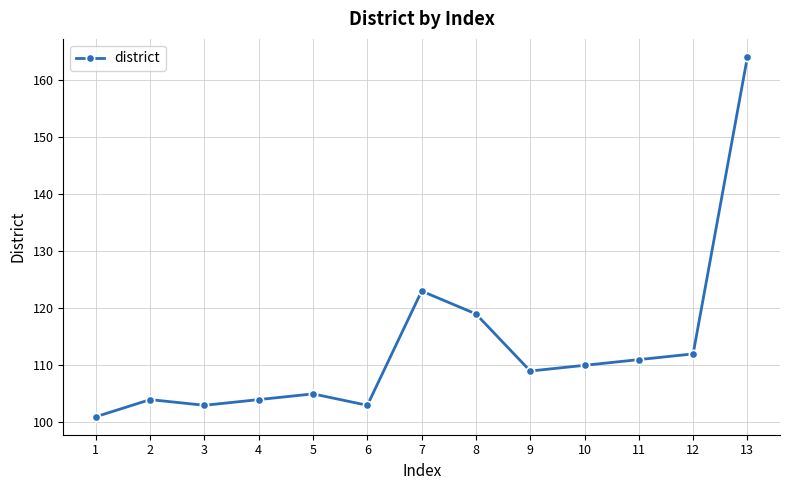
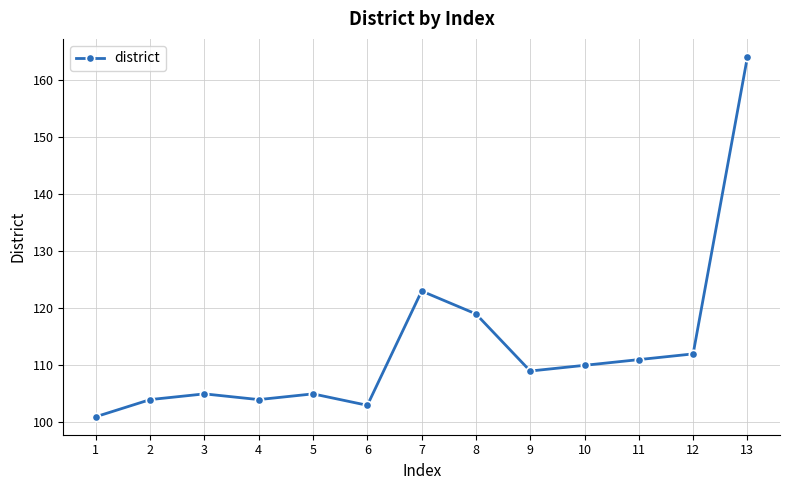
  {
    "1": 101,
    "2": 104,
-   "3": 103,
+   "3": 105,
    "4": 104,
    "5": 105,
    "6": 103,
    "7": 123,
    "8": 119,
    "9": 109,
    "10": 110,
    "11": 111,
    "12": 112,
    "13": 164
  }
